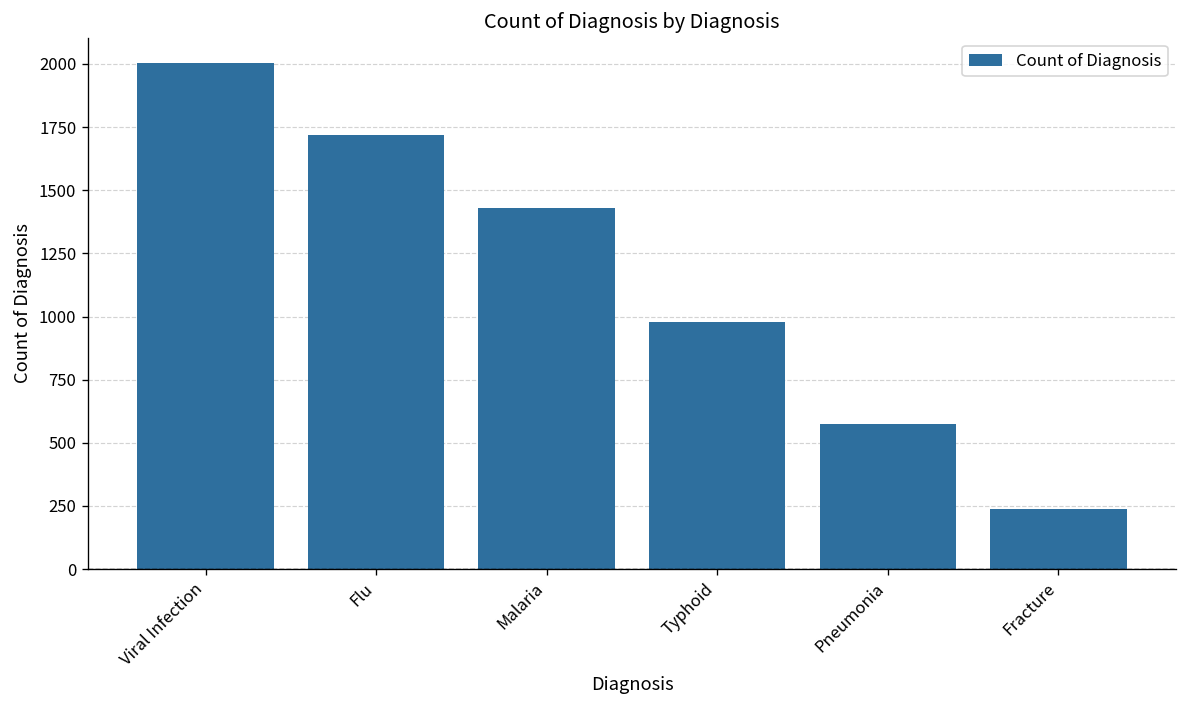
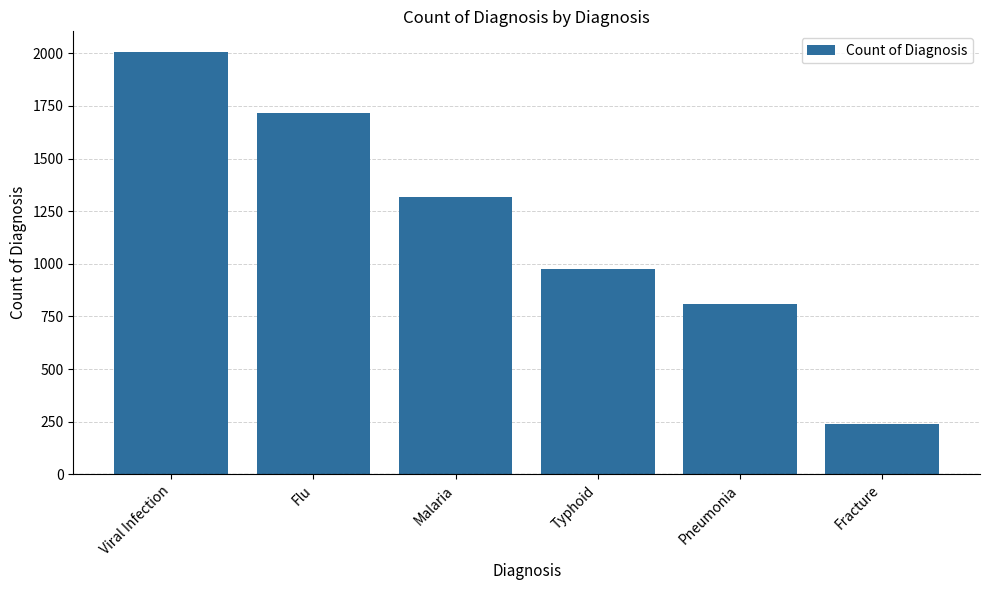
  {
    "Viral Infection": 2000,
    "Flu": 1720,
-   "Malaria": 1430,
+   "Malaria": 1320,
    "Typhoid": 980,
-   "Pneumonia": 570,
+   "Pneumonia": 810,
    "Fracture": 240
  }
